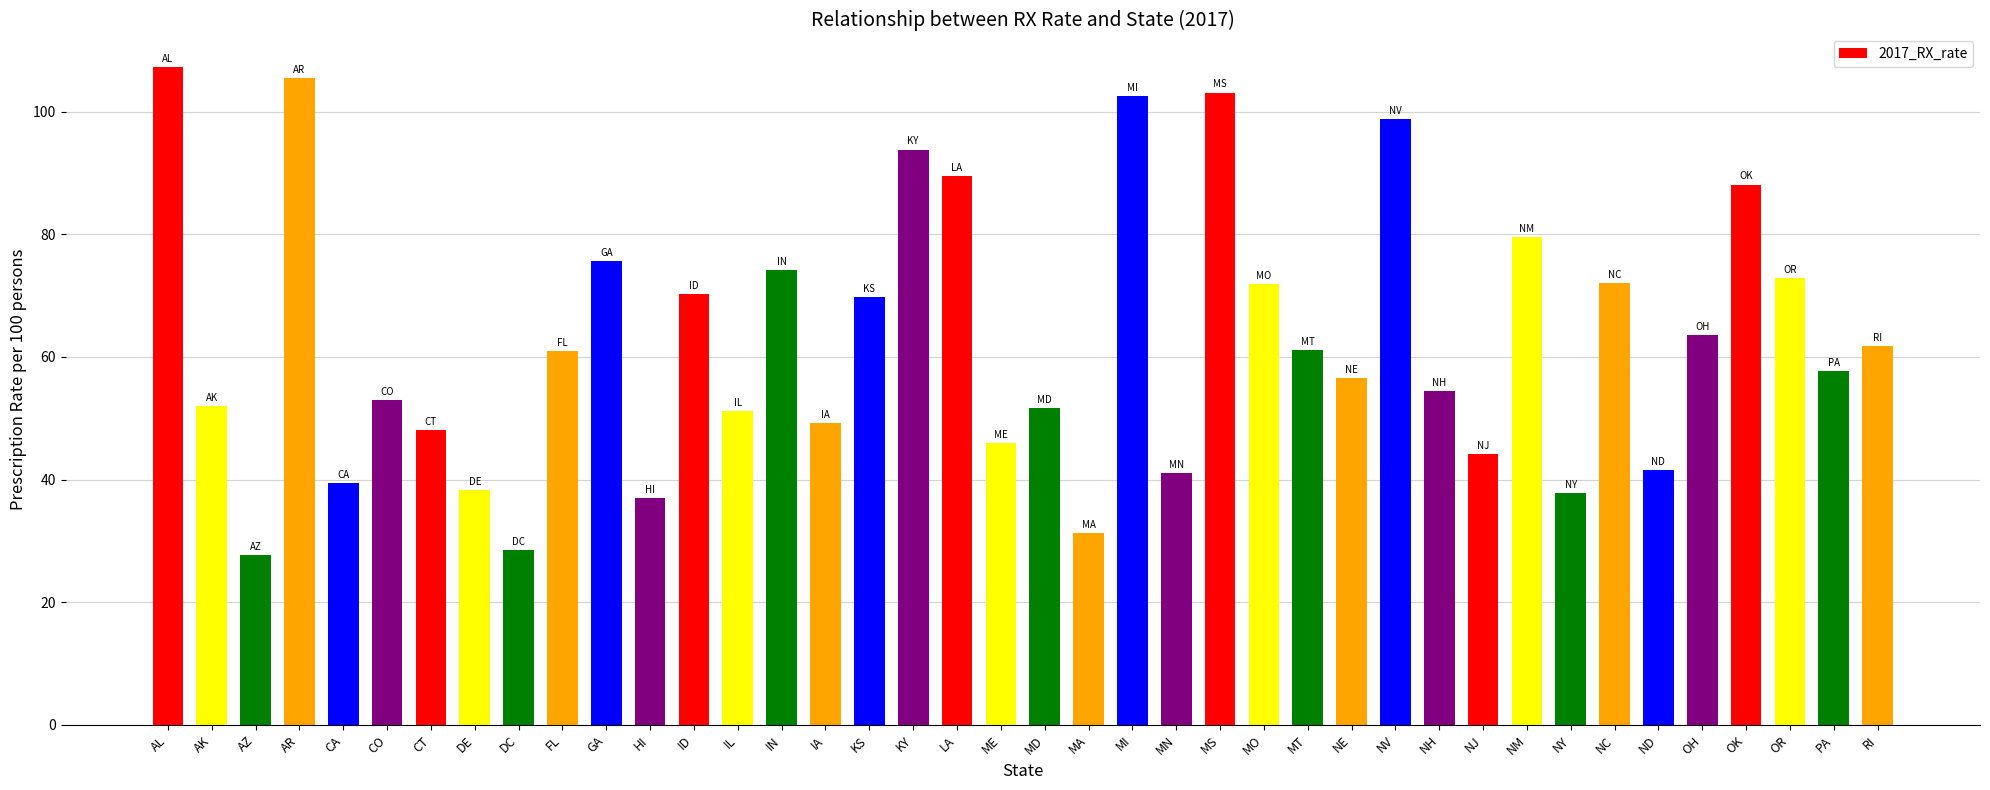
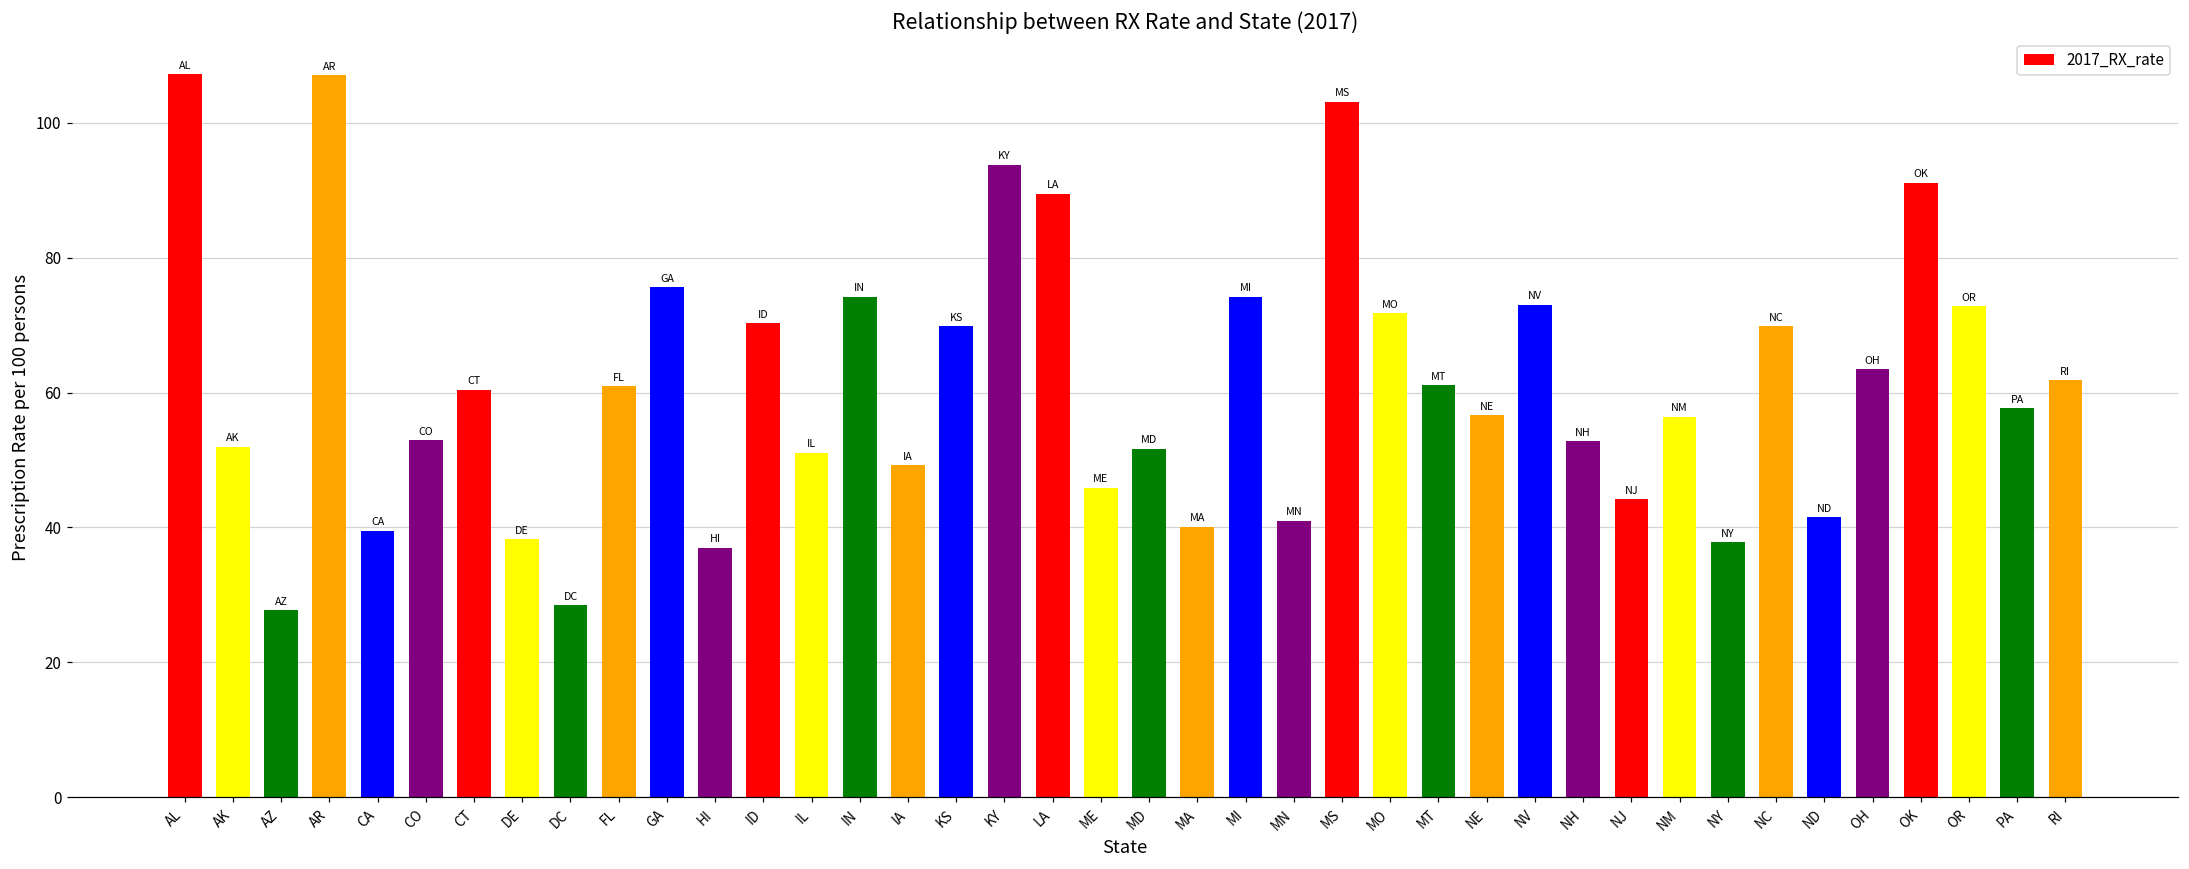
  {
    "AL": 107,
    "AK": 52,
    "AZ": 28,
-   "AR": 105,
+   "AR": 107,
    "CA": 40,
    "CO": 53,
-   "CT": 48,
+   "CT": 60,
    "DE": 38,
    "DC": 29,
    "FL": 61,
    "GA": 76,
    "HI": 37,
    "ID": 70,
    "IL": 51,
    "IN": 74,
    "IA": 49,
    "KS": 70,
    "KY": 94,
    "LA": 90,
    "ME": 46,
    "MD": 52,
-   "MA": 31,
-   "MI": 103,
+   "MA": 40,
+   "MI": 74,
    "MN": 41,
    "MS": 103,
    "MO": 72,
    "MT": 61,
    "NE": 57,
-   "NV": 99,
-   "NH": 55,
+   "NV": 73,
+   "NH": 53,
    "NJ": 44,
-   "NM": 80,
+   "NM": 56,
    "NY": 38,
-   "NC": 72,
+   "NC": 70,
    "ND": 42,
    "OH": 64,
-   "OK": 88,
+   "OK": 91,
    "OR": 73,
    "PA": 58,
    "RI": 62
  }
